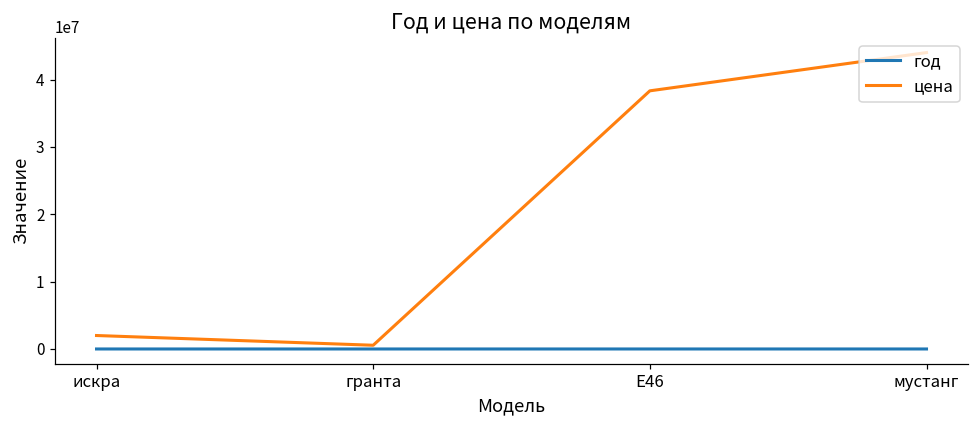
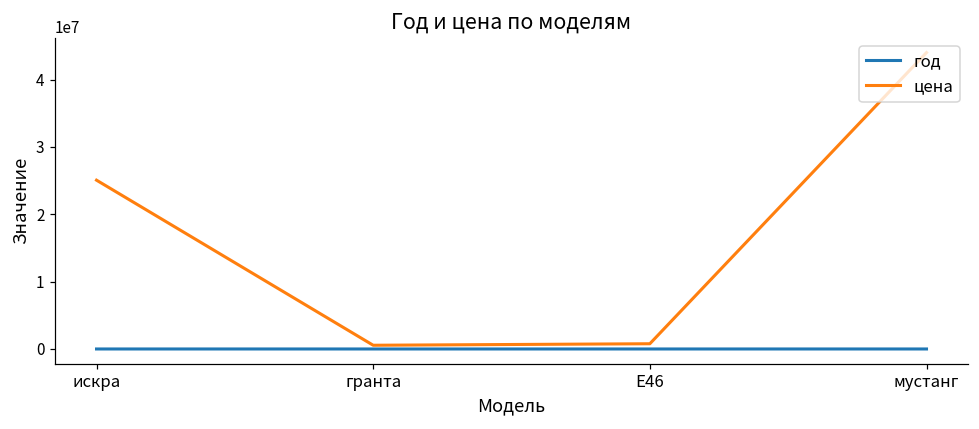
  {
    "год": {
      "искра": 0,
      "гранта": 0,
      "Е46": 0,
      "мустанг": 0
    },
    "цена": {
-     "искра": 2000000,
+     "искра": 25000000,
      "гранта": 1000000,
-     "Е46": 38000000
+     "Е46": 1000000
    }
  }
